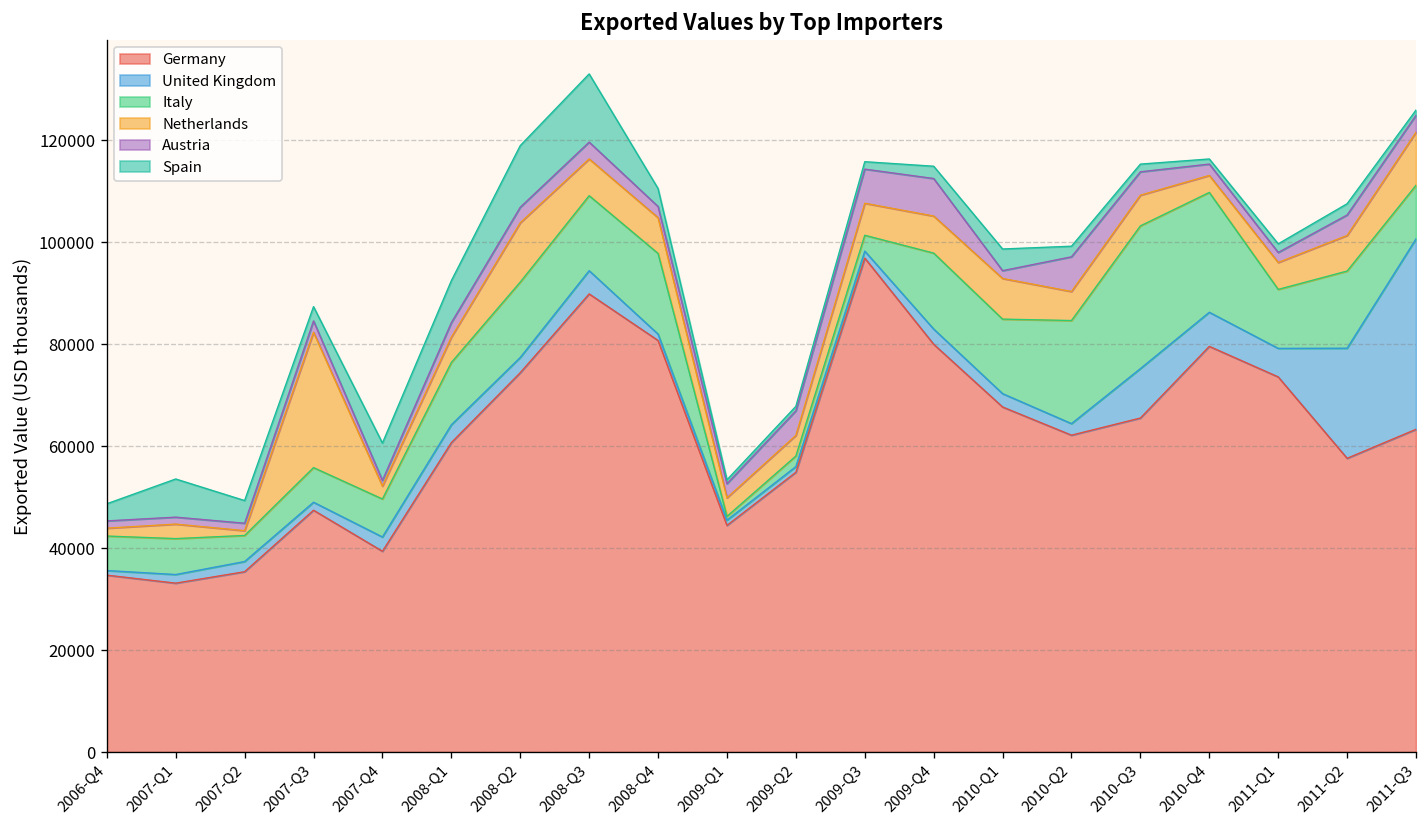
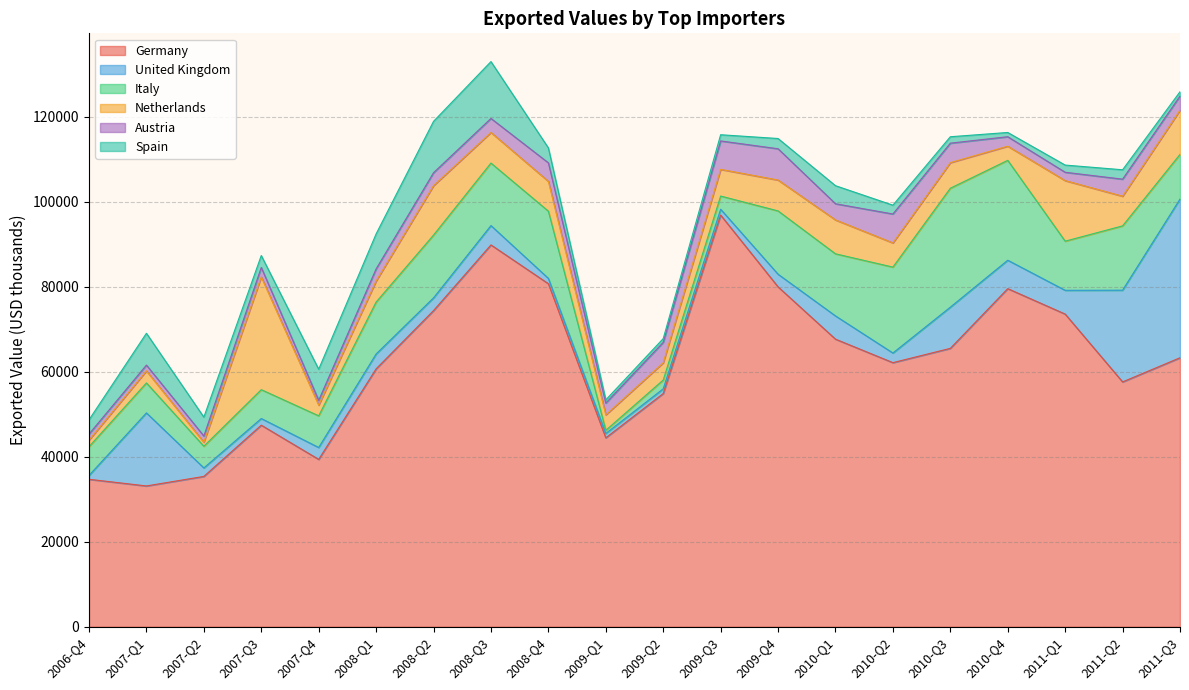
  {
    "Germany": {
      "2006-Q4": 35000,
      "2007-Q1": 33000,
      "2007-Q2": 35000,
      "2007-Q3": 47000,
      "2007-Q4": 39000,
      "2008-Q1": 61000,
      "2008-Q2": 74000,
      "2008-Q3": 90000,
      "2008-Q4": 81000,
      "2009-Q1": 44000,
      "2009-Q2": 55000,
      "2009-Q3": 97000,
      "2009-Q4": 80000,
      "2010-Q1": 68000,
      "2010-Q2": 62000,
      "2010-Q3": 65000,
      "2010-Q4": 80000,
      "2011-Q1": 74000,
      "2011-Q2": 58000,
      "2011-Q3": 63000
    },
    "United Kingdom": {
      "2006-Q4": 1000,
-     "2007-Q1": 2000,
+     "2007-Q1": 17000,
      "2007-Q2": 2000,
      "2007-Q3": 2000,
      "2007-Q4": 3000,
      "2008-Q1": 3000,
      "2008-Q2": 3000,
      "2008-Q3": 5000,
      "2008-Q4": 1000,
      "2009-Q1": 1000,
      "2009-Q2": 1000,
      "2009-Q3": 1000,
      "2009-Q4": 3000,
-     "2010-Q1": 3000,
+     "2010-Q1": 5000,
      "2010-Q2": 2000,
      "2010-Q3": 10000,
      "2010-Q4": 7000,
      "2011-Q1": 6000,
      "2011-Q2": 22000,
      "2011-Q3": 37000
    },
    "Netherlands": {
      "2006-Q4": 2000,
      "2007-Q1": 3000,
      "2007-Q2": 1000,
      "2007-Q3": 27000,
      "2007-Q4": 3000,
      "2008-Q1": 5000,
      "2008-Q2": 12000,
      "2008-Q3": 7000,
      "2008-Q4": 7000,
      "2009-Q1": 4000,
      "2009-Q2": 4000,
      "2009-Q3": 6000,
      "2009-Q4": 7000,
      "2010-Q1": 8000,
      "2010-Q2": 6000,
      "2010-Q3": 6000,
      "2010-Q4": 3000,
-     "2011-Q1": 5000,
+     "2011-Q1": 14000,
      "2011-Q2": 7000,
      "2011-Q3": 10000
    },
    "Austria": {
      "2006-Q4": 1000,
      "2007-Q1": 1000,
      "2007-Q2": 1000,
      "2007-Q3": 2000,
      "2007-Q4": 1000,
      "2008-Q1": 3000,
      "2008-Q2": 3000,
      "2008-Q3": 3000,
-     "2008-Q4": 2000,
+     "2008-Q4": 4000,
      "2009-Q1": 3000,
      "2009-Q2": 5000,
      "2009-Q3": 7000,
      "2009-Q4": 7000,
-     "2010-Q1": 2000,
+     "2010-Q1": 4000,
      "2010-Q2": 7000,
      "2010-Q3": 5000,
      "2010-Q4": 2000,
      "2011-Q1": 2000,
      "2011-Q2": 4000,
      "2011-Q3": 3000
    }
  }
